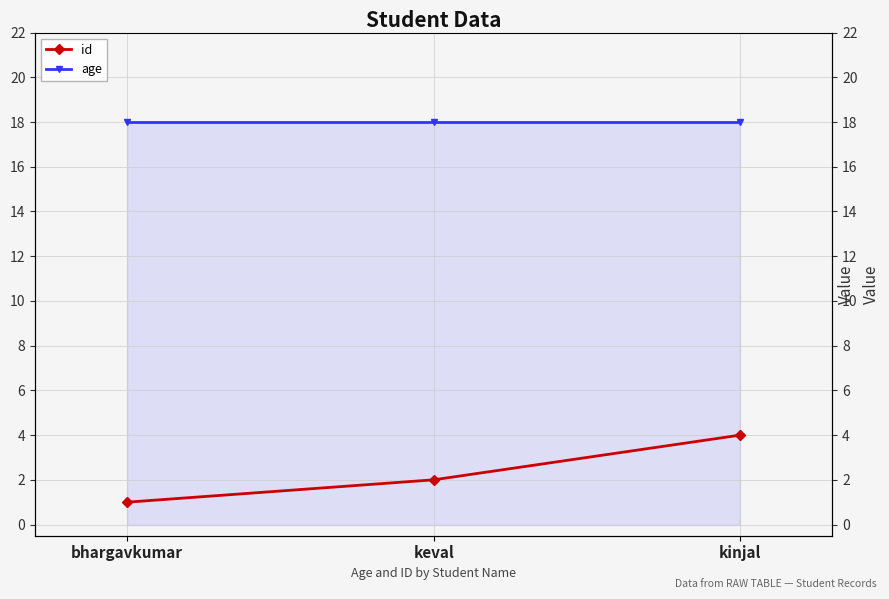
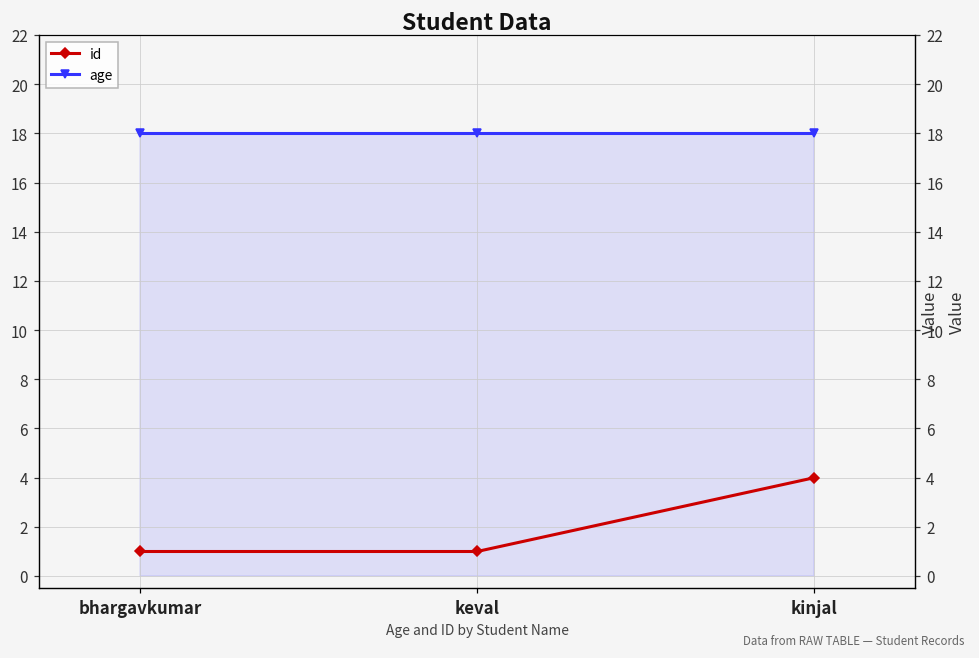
  {
    "id": {
      "bhargavkumar": 1,
-     "keval": 2,
+     "keval": 1,
      "kinjal": 4
    },
    "age": {
      "bhargavkumar": 18,
      "keval": 18,
      "kinjal": 18
    }
  }
